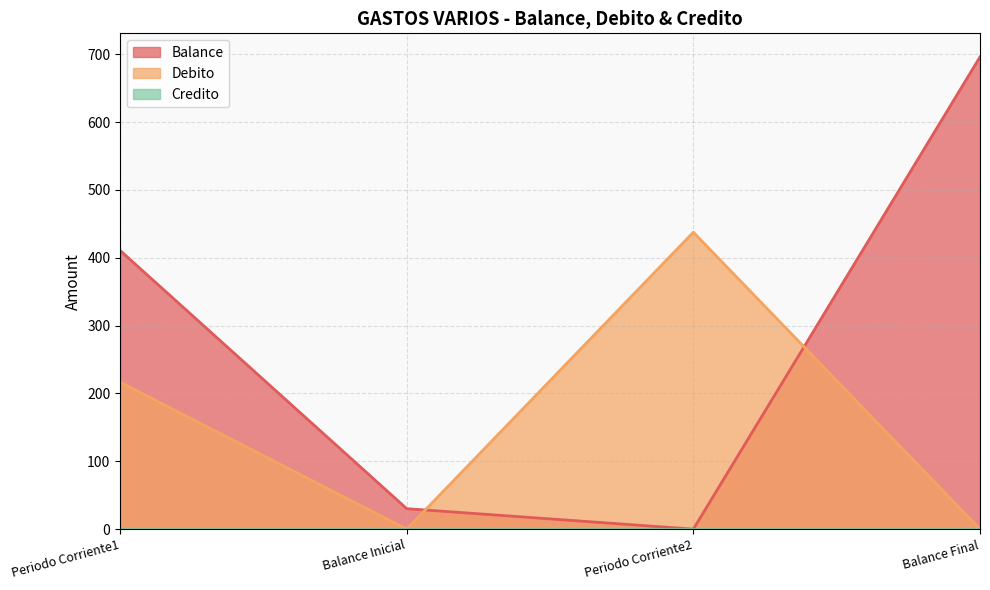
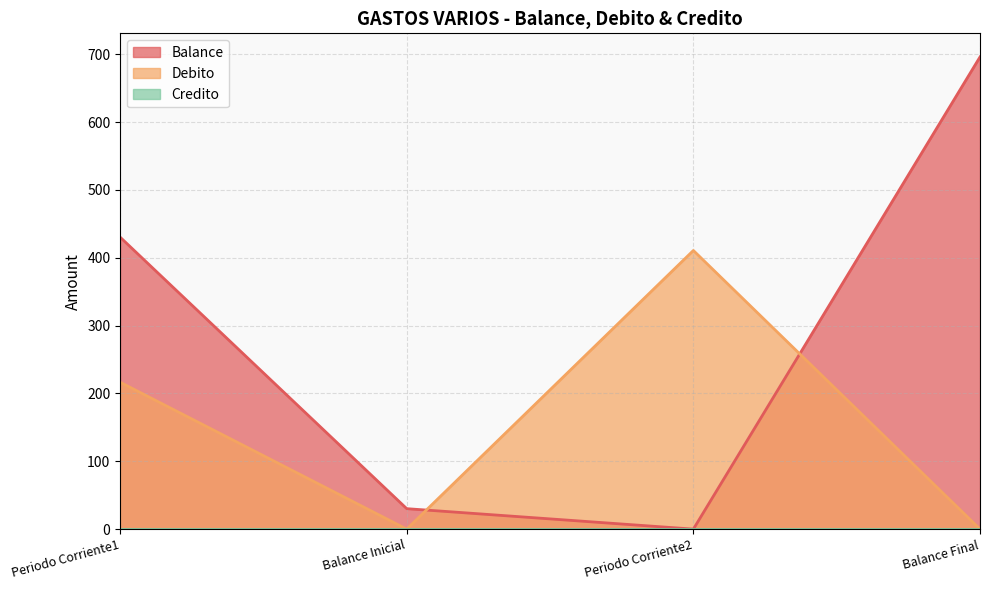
  {
    "Balance": {
-     "Periodo Corriente1": 410,
+     "Periodo Corriente1": 430,
      "Balance Inicial": 30,
      "Balance Final": 700
    },
    "Debito": {
      "Periodo Corriente1": 220,
-     "Periodo Corriente2": 440
+     "Periodo Corriente2": 410
    },
    "Credito": {
      "Periodo Corriente1": 0
    }
  }
